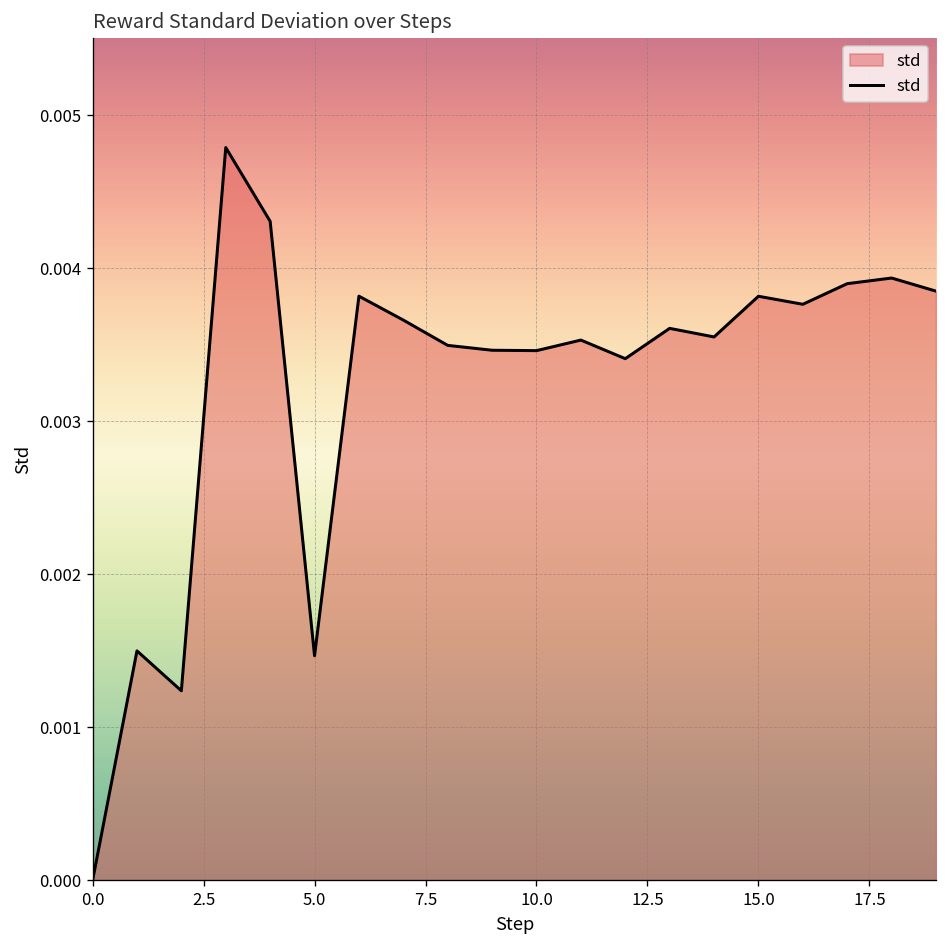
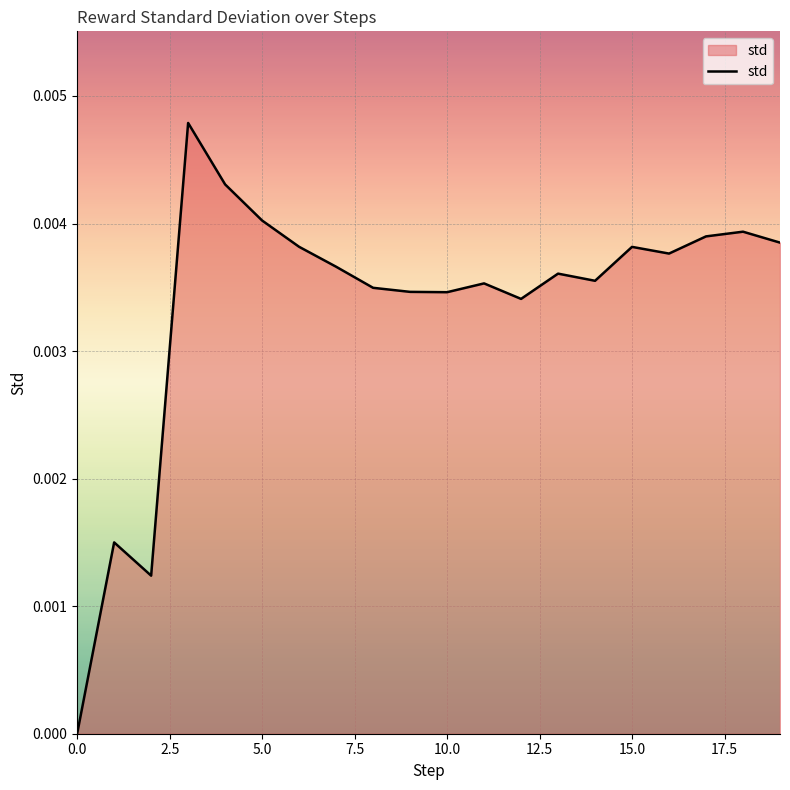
  {
    "0.0": 0.00000,
-   "5.0": 0.00147,
+   "5.0": 0.00402,
    "10.0": 0.00346,
    "15.0": 0.00382
  }
